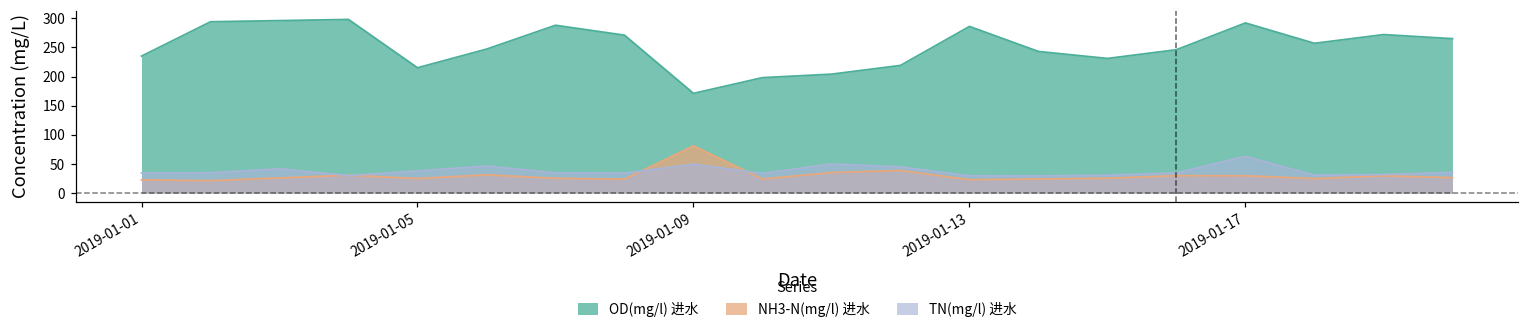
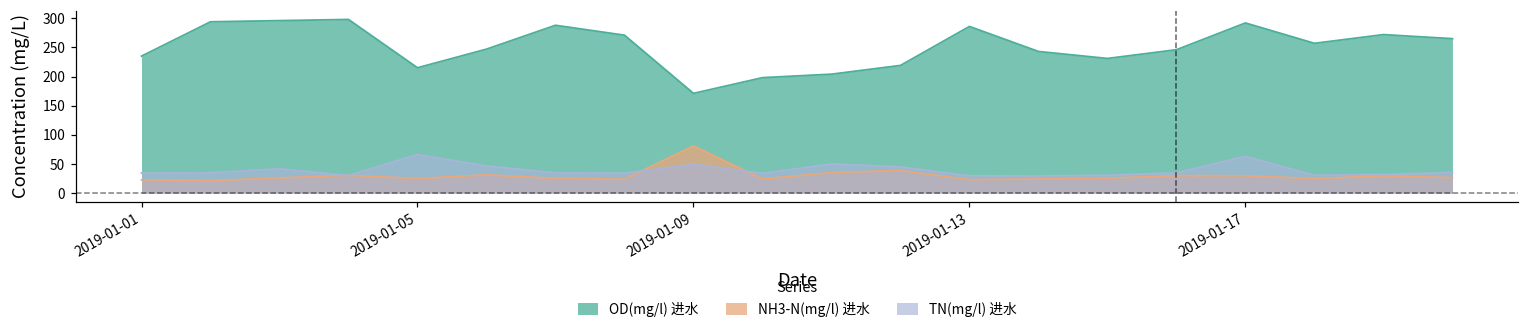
  {
    "OD(mg/l) 进水": {
      "2019-01-01": 240,
      "2019-01-05": 220,
      "2019-01-09": 170,
      "2019-01-13": 290,
      "2019-01-17": 290
    },
    "NH3-N(mg/l) 进水": {
      "2019-01-01": 20,
      "2019-01-05": 20,
      "2019-01-09": 80,
      "2019-01-13": 20,
      "2019-01-17": 30
    },
    "TN(mg/l) 进水": {
      "2019-01-01": 30,
-     "2019-01-05": 40,
+     "2019-01-05": 70,
      "2019-01-09": 50,
      "2019-01-13": 30,
      "2019-01-17": 60
    }
  }
